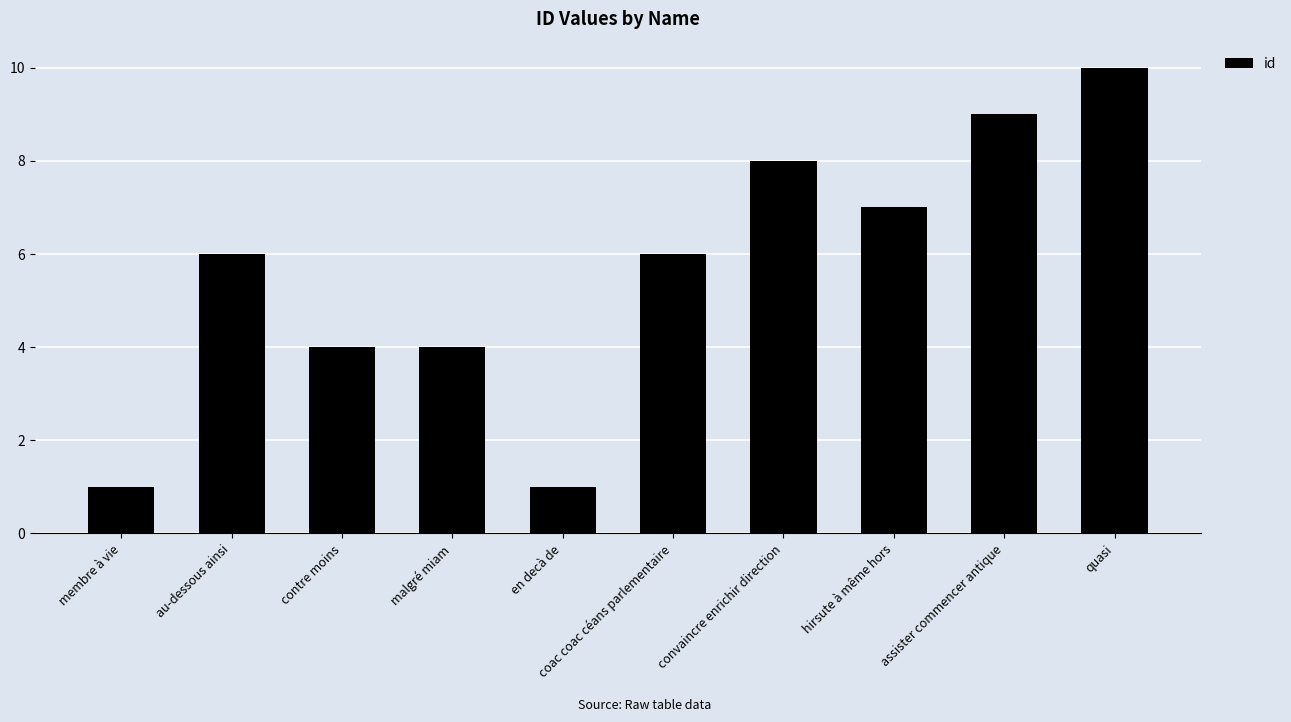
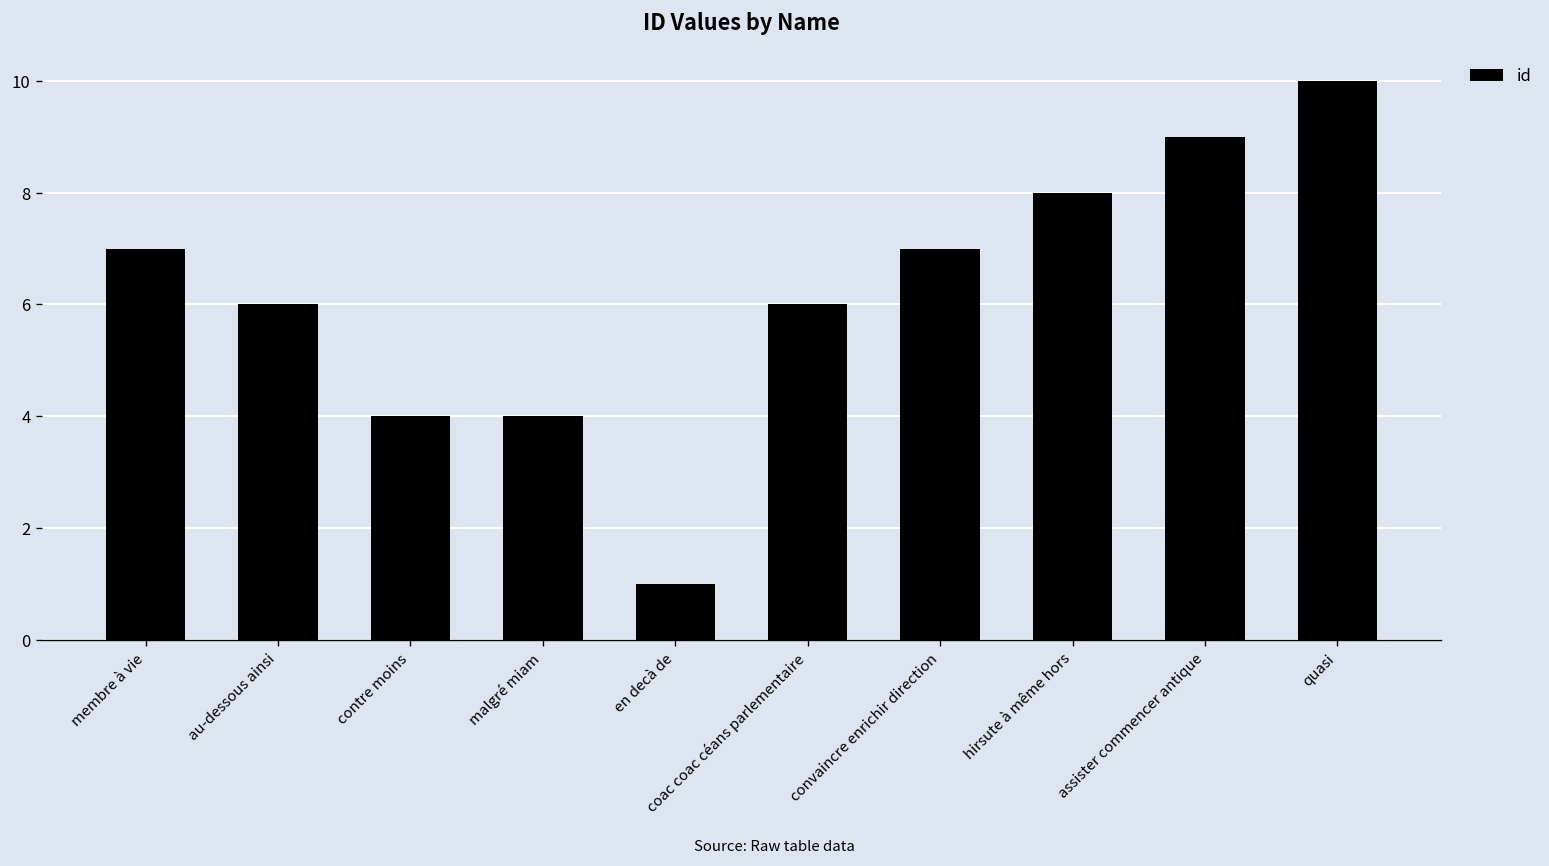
  {
-   "membre à vie": 1,
+   "membre à vie": 7,
    "au-dessous ainsi": 6,
    "contre moins": 4,
    "malgré miam": 4,
    "en decà de": 1,
    "coac coac céans parlementaire": 6,
-   "convaincre enrichir direction": 8,
-   "hirsute à même hors": 7,
+   "convaincre enrichir direction": 7,
+   "hirsute à même hors": 8,
    "assister commencer antique": 9,
    "quasi": 10
  }
